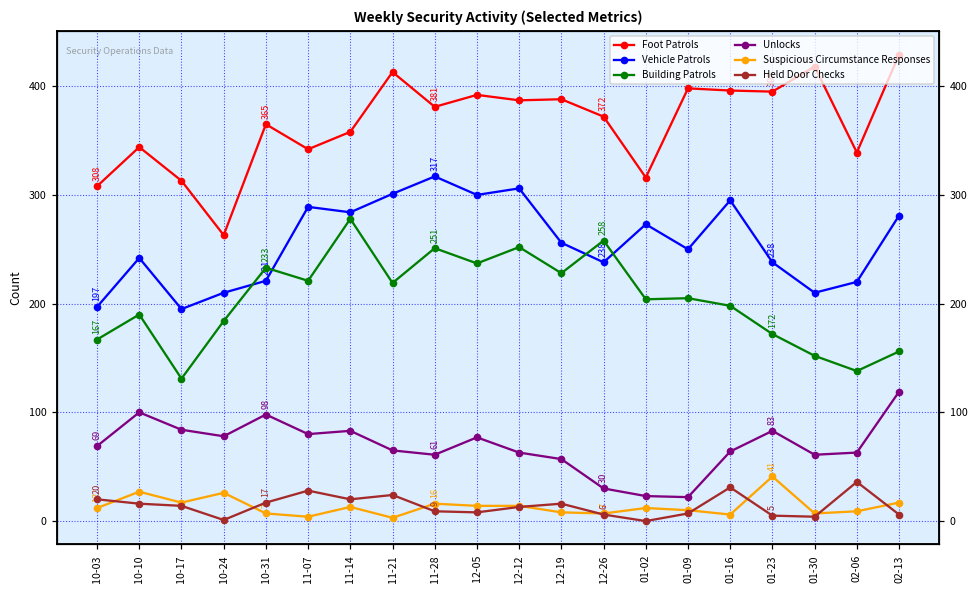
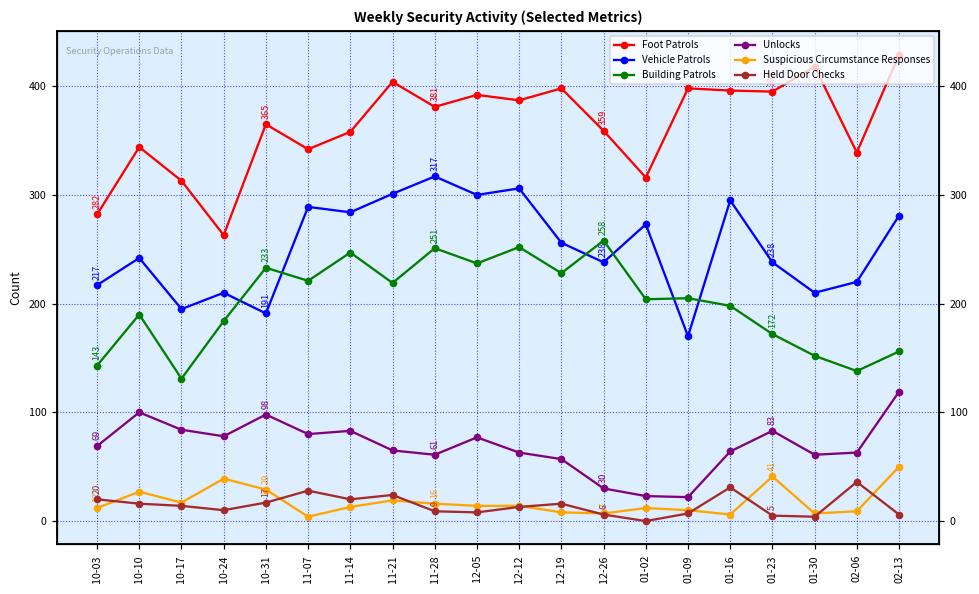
  {
    "Foot Patrols": {
-     "10-03": 308,
+     "10-03": 282,
      "10-31": 365,
-     "11-21": 410,
+     "11-21": 400,
      "11-28": 381,
-     "12-19": 390,
-     "12-26": 372
+     "12-19": 400,
+     "12-26": 359
    },
    "Vehicle Patrols": {
-     "10-03": 197,
-     "10-31": 221,
+     "10-03": 217,
+     "10-31": 191,
      "11-28": 317,
-     "01-09": 250,
+     "01-09": 170,
      "01-23": 238
    },
    "Building Patrols": {
-     "10-03": 167,
+     "10-03": 143,
      "10-31": 233,
-     "11-14": 280,
+     "11-14": 250,
      "11-28": 251,
      "12-26": 258,
      "01-23": 172
    },
    "Unlocks": {
      "10-03": 69,
      "10-31": 98,
      "11-28": 61,
      "12-26": 30,
      "01-23": 83
    },
    "Suspicious Circumstance Responses": {
-     "10-24": 30,
-     "10-31": 7,
-     "11-21": 0,
+     "10-24": 40,
+     "10-31": 29,
+     "11-21": 20,
      "11-28": 16,
      "01-23": 41,
-     "02-13": 20
+     "02-13": 50
    },
    "Held Door Checks": {
      "10-10": 20,
      "10-17": 10,
-     "10-24": 0,
+     "10-24": 10,
      "11-07": 30,
      "11-14": 20,
      "11-21": 20,
      "12-05": 10,
      "12-19": 20,
      "01-02": 0,
      "01-09": 10,
      "01-16": 30,
      "01-30": 0,
      "02-06": 40,
      "02-13": 10
    }
  }
